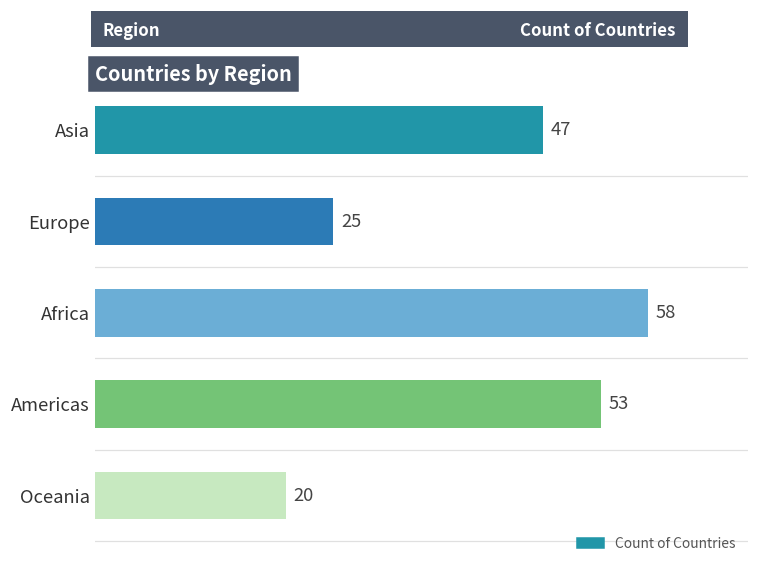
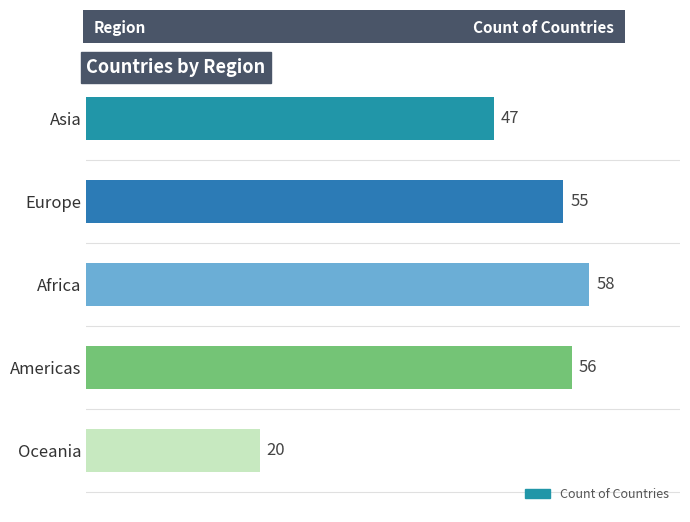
  {
    "Asia": 47,
-   "Europe": 25,
+   "Europe": 55,
    "Africa": 58,
-   "Americas": 53,
+   "Americas": 56,
    "Oceania": 20
  }
